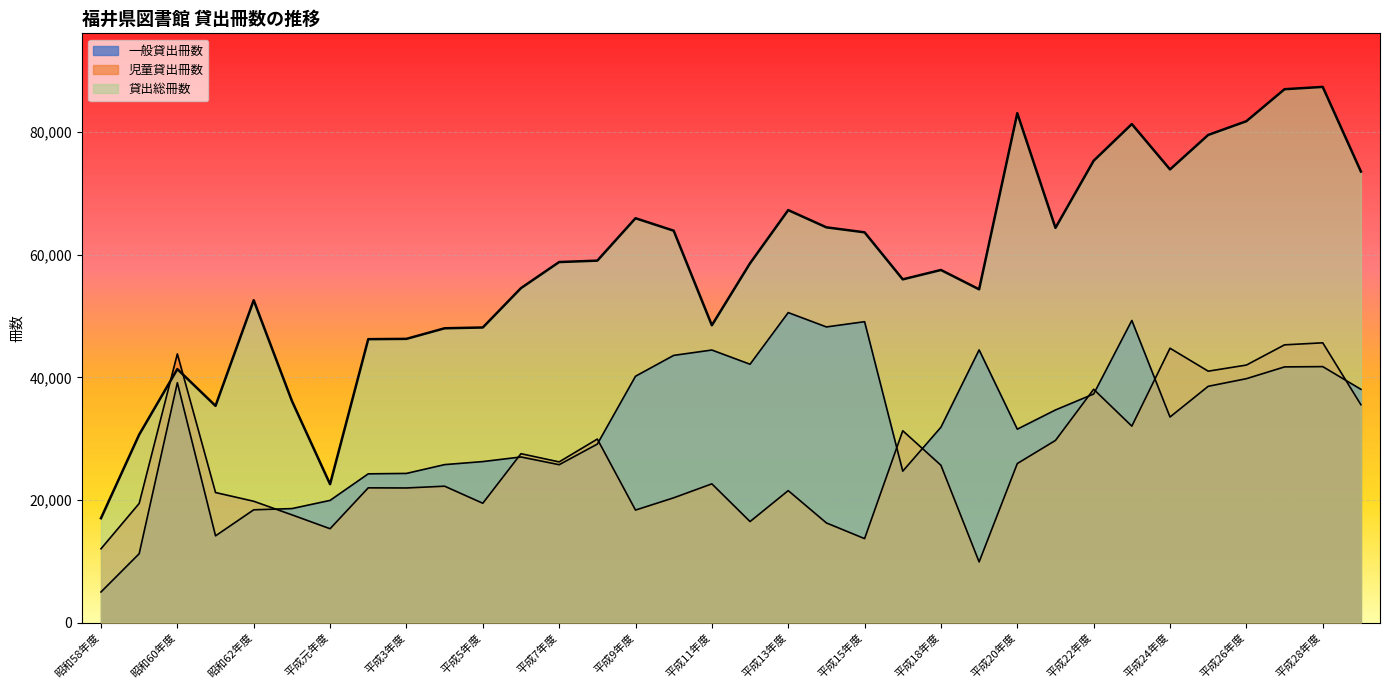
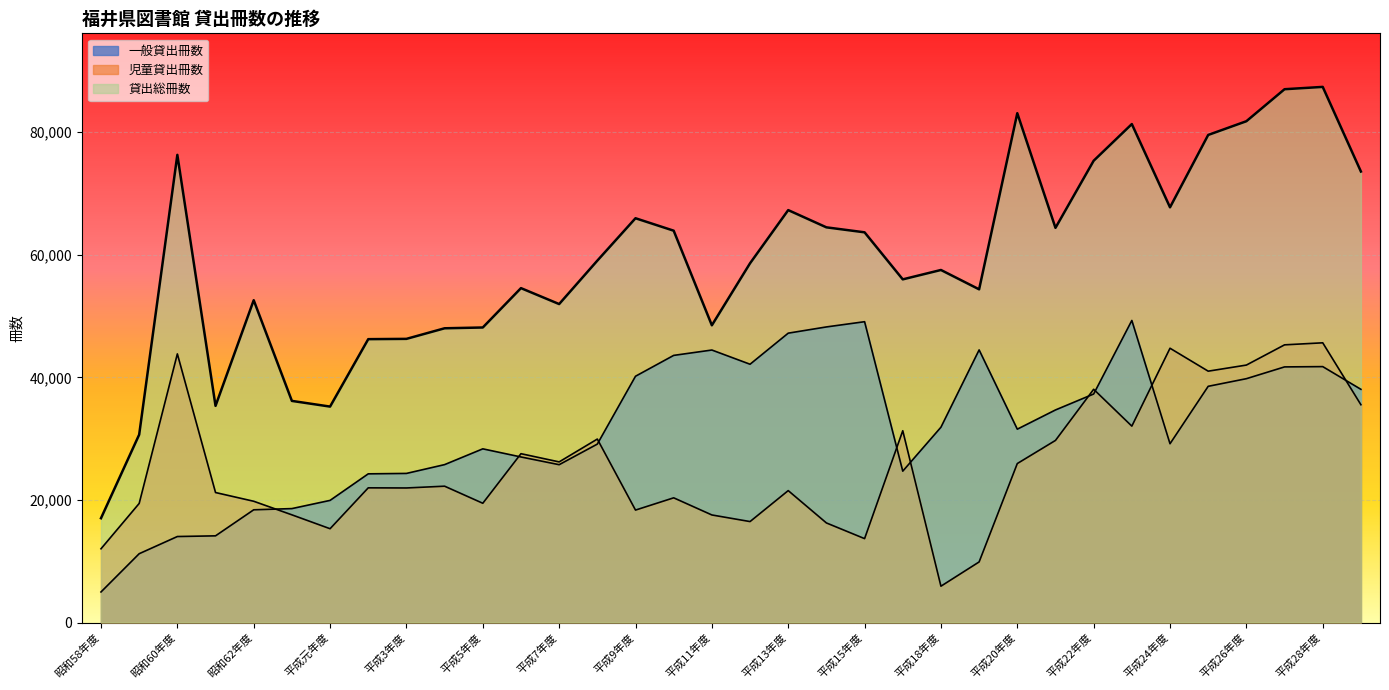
  {
    "一般貸出冊数": {
      "昭和58年度": "5,000",
-     "昭和60年度": "39,000",
+     "昭和60年度": "14,000",
      "昭和62年度": "18,000",
      "平成元年度": "20,000",
      "平成3年度": "24,000",
-     "平成5年度": "26,000",
+     "平成5年度": "28,000",
      "平成7年度": "26,000",
      "平成9年度": "40,000",
      "平成11年度": "44,000",
-     "平成13年度": "51,000",
+     "平成13年度": "47,000",
      "平成15年度": "49,000",
      "平成18年度": "32,000",
      "平成20年度": "32,000",
      "平成22年度": "37,000",
-     "平成24年度": "34,000",
+     "平成24年度": "29,000",
      "平成26年度": "40,000",
      "平成28年度": "42,000"
    },
    "児童貸出冊数": {
      "昭和58年度": "12,000",
      "昭和60年度": "44,000",
      "昭和62年度": "20,000",
      "平成元年度": "15,000",
      "平成3年度": "22,000",
      "平成5年度": "19,000",
      "平成7年度": "26,000",
      "平成9年度": "18,000",
-     "平成11年度": "23,000",
+     "平成11年度": "18,000",
      "平成13年度": "22,000",
      "平成15年度": "14,000",
-     "平成18年度": "26,000",
+     "平成18年度": "6,000",
      "平成20年度": "26,000",
      "平成22年度": "38,000",
      "平成24年度": "45,000",
      "平成26年度": "42,000",
      "平成28年度": "46,000"
    },
    "貸出総冊数": {
      "昭和58年度": "17,000",
-     "昭和60年度": "41,000",
+     "昭和60年度": "76,000",
      "昭和62年度": "53,000",
-     "平成元年度": "23,000",
+     "平成元年度": "35,000",
      "平成3年度": "46,000",
      "平成5年度": "48,000",
-     "平成7年度": "59,000",
+     "平成7年度": "52,000",
      "平成9年度": "66,000",
      "平成11年度": "48,000",
      "平成13年度": "67,000",
      "平成15年度": "64,000",
      "平成18年度": "58,000",
      "平成20年度": "83,000",
      "平成22年度": "75,000",
-     "平成24年度": "74,000",
+     "平成24年度": "68,000",
      "平成26年度": "82,000",
      "平成28年度": "87,000"
    }
  }
